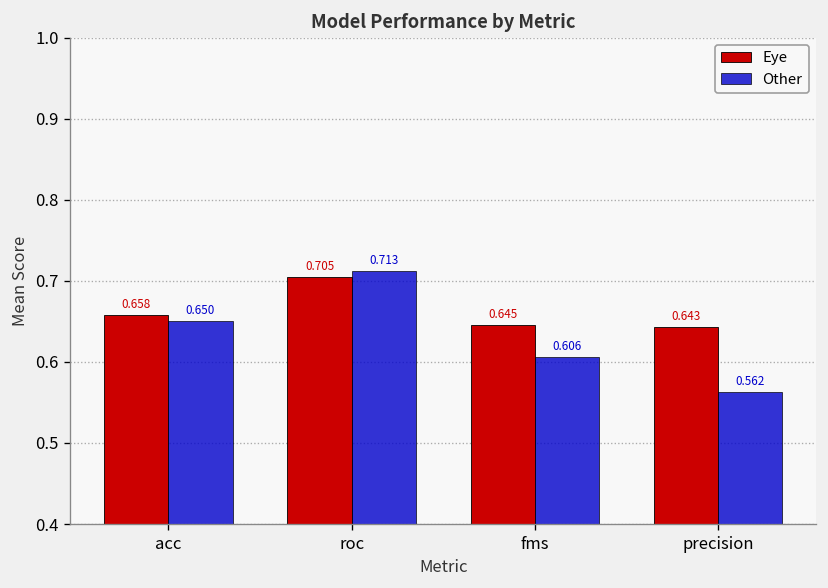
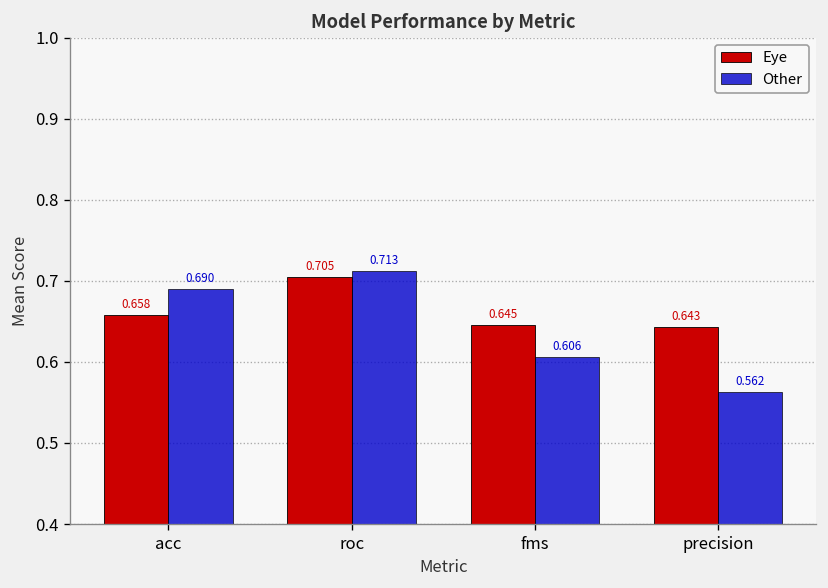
  {
    "Eye": {
      "acc": 0.658,
      "roc": 0.705,
      "fms": 0.645,
      "precision": 0.643
    },
    "Other": {
-     "acc": 0.650,
+     "acc": 0.690,
      "roc": 0.713,
      "fms": 0.606,
      "precision": 0.562
    }
  }
